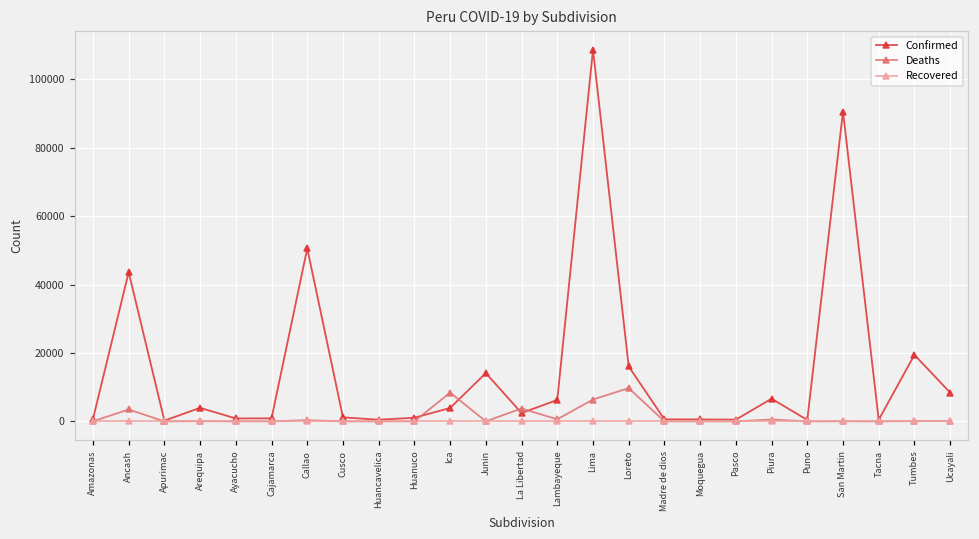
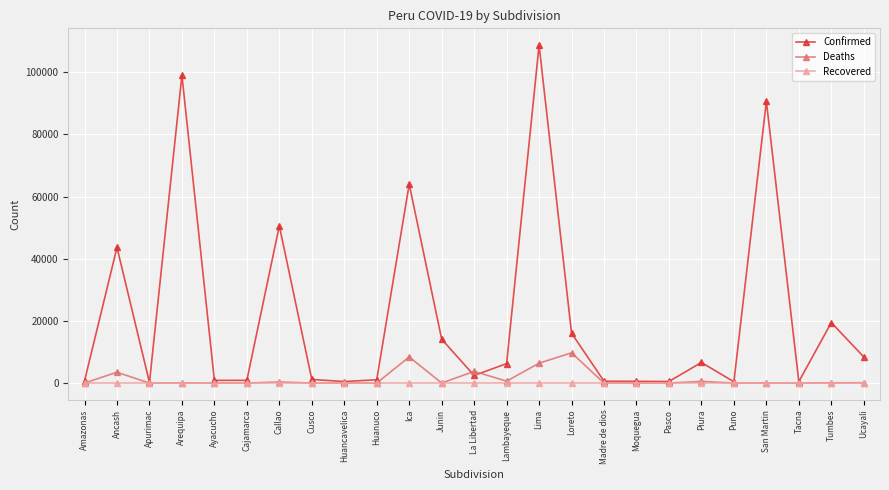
  {
    "Confirmed": {
      "Ancash": 44000,
-     "Arequipa": 4000,
+     "Arequipa": 99000,
      "Ayacucho": 1000,
      "Cajamarca": 1000,
      "Callao": 51000,
      "Cusco": 1000,
      "Huanuco": 1000,
-     "Ica": 4000,
+     "Ica": 64000,
      "Junin": 14000,
      "La Libertad": 2000,
      "Lambayeque": 6000,
      "Lima": 109000,
      "Loreto": 16000,
      "Piura": 7000,
      "San Martin": 91000,
      "Tumbes": 19000,
      "Ucayali": 8000
    },
    "Deaths": {
      "Ancash": 3000,
      "Ica": 8000,
      "La Libertad": 4000,
      "Lima": 6000,
      "Loreto": 10000
    },
    "Recovered": {
      "Ancash": 0,
      "Ica": 0,
      "La Libertad": 0,
      "Lima": 0,
      "Loreto": 0
    }
  }
